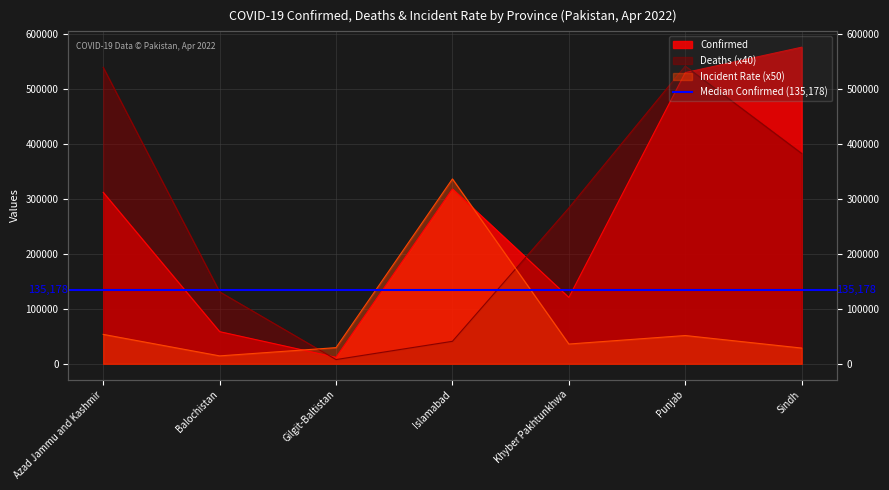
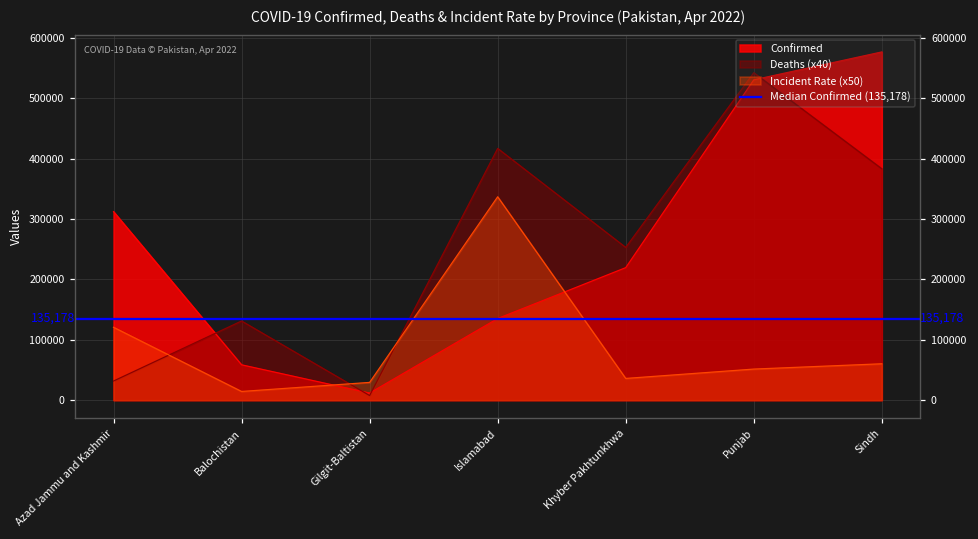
  {
    "Confirmed": {
      "Azad Jammu and Kashmir": 310000,
      "Balochistan": 60000,
-     "Islamabad": 320000,
-     "Khyber Pakhtunkhwa": 120000
+     "Islamabad": 140000,
+     "Khyber Pakhtunkhwa": 220000
    },
    "Deaths (x40)": {
-     "Azad Jammu and Kashmir": 540000,
+     "Azad Jammu and Kashmir": 30000,
      "Balochistan": 130000,
-     "Islamabad": 40000,
-     "Khyber Pakhtunkhwa": 280000,
+     "Islamabad": 420000,
+     "Khyber Pakhtunkhwa": 250000,
      "Sindh": 380000
    },
    "Incident Rate (x50)": {
-     "Azad Jammu and Kashmir": 50000,
+     "Azad Jammu and Kashmir": 120000,
      "Balochistan": 10000,
      "Gilgit-Baltistan": 30000,
      "Islamabad": 340000,
      "Khyber Pakhtunkhwa": 40000,
      "Punjab": 50000,
-     "Sindh": 30000
+     "Sindh": 60000
    }
  }
